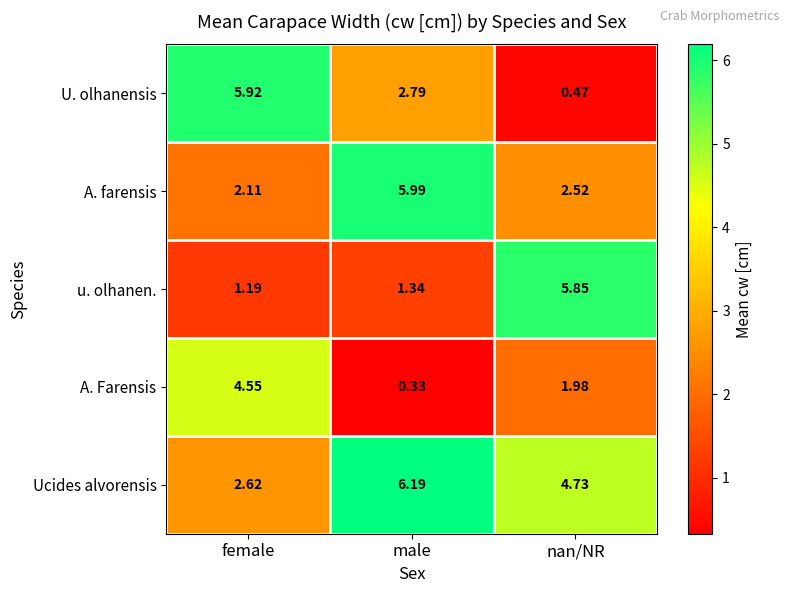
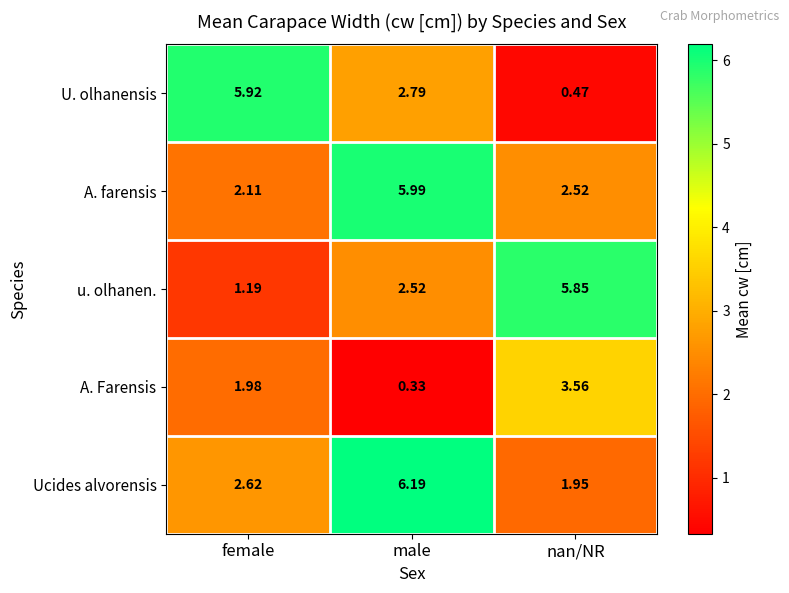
  {
    "U. olhanensis": {
      "female": 5.92,
      "male": 2.79,
      "nan/NR": 0.47
    },
    "A. farensis": {
      "female": 2.11,
      "male": 5.99,
      "nan/NR": 2.52
    },
    "u. olhanen.": {
      "female": 1.19,
-     "male": 1.34,
+     "male": 2.52,
      "nan/NR": 5.85
    },
    "A. Farensis": {
-     "female": 4.55,
+     "female": 1.98,
      "male": 0.33,
-     "nan/NR": 1.98
+     "nan/NR": 3.56
    },
    "Ucides alvorensis": {
      "female": 2.62,
      "male": 6.19,
-     "nan/NR": 4.73
+     "nan/NR": 1.95
    }
  }
